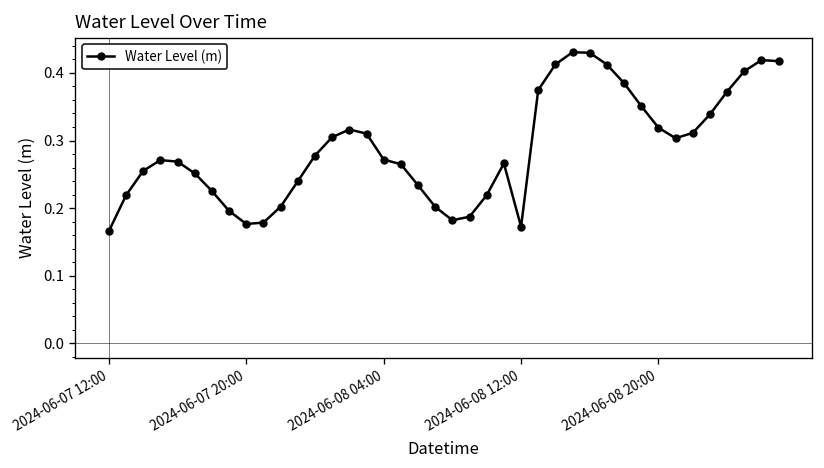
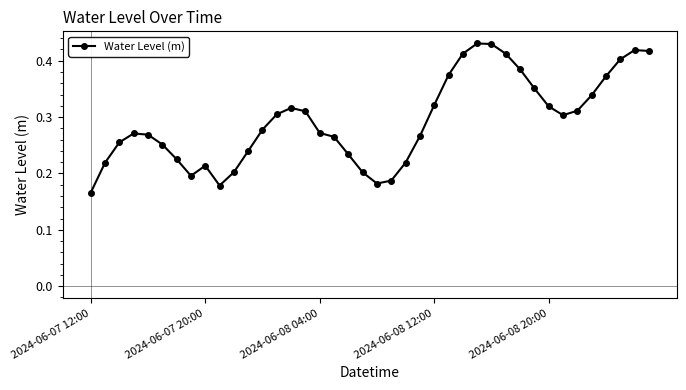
  {
    "2024-06-07 12:00": 0.17,
-   "2024-06-07 20:00": 0.18,
+   "2024-06-07 20:00": 0.21,
    "2024-06-08 04:00": 0.27,
-   "2024-06-08 12:00": 0.17,
+   "2024-06-08 12:00": 0.32,
    "2024-06-08 20:00": 0.32
  }
